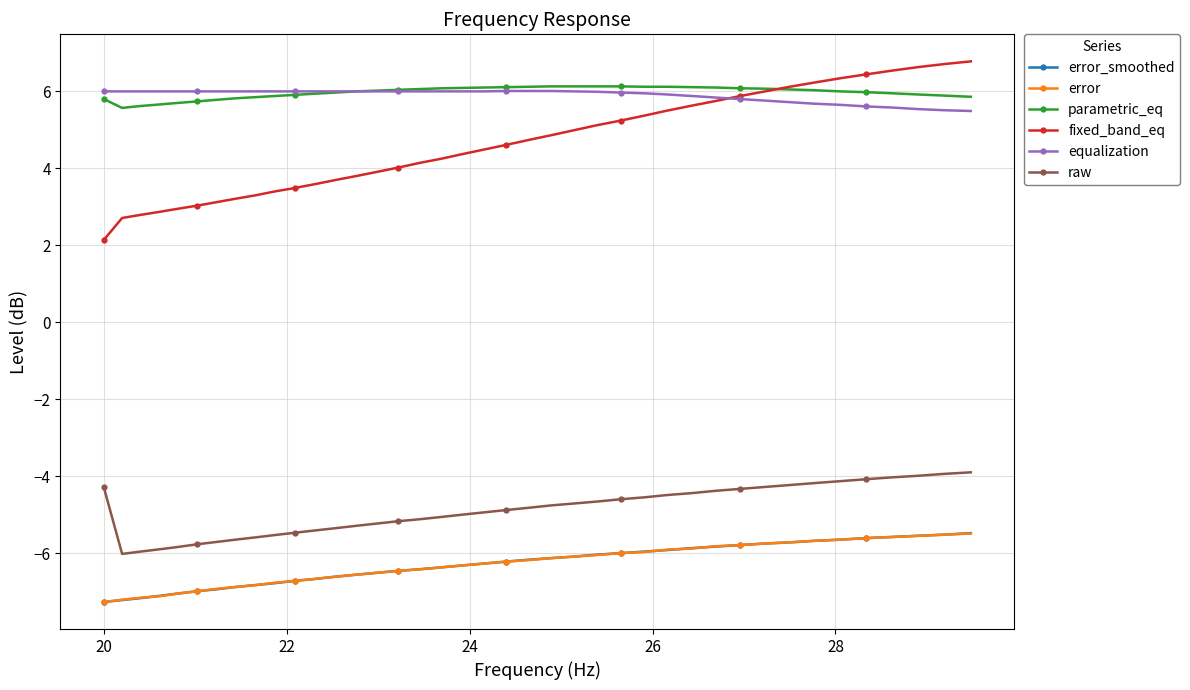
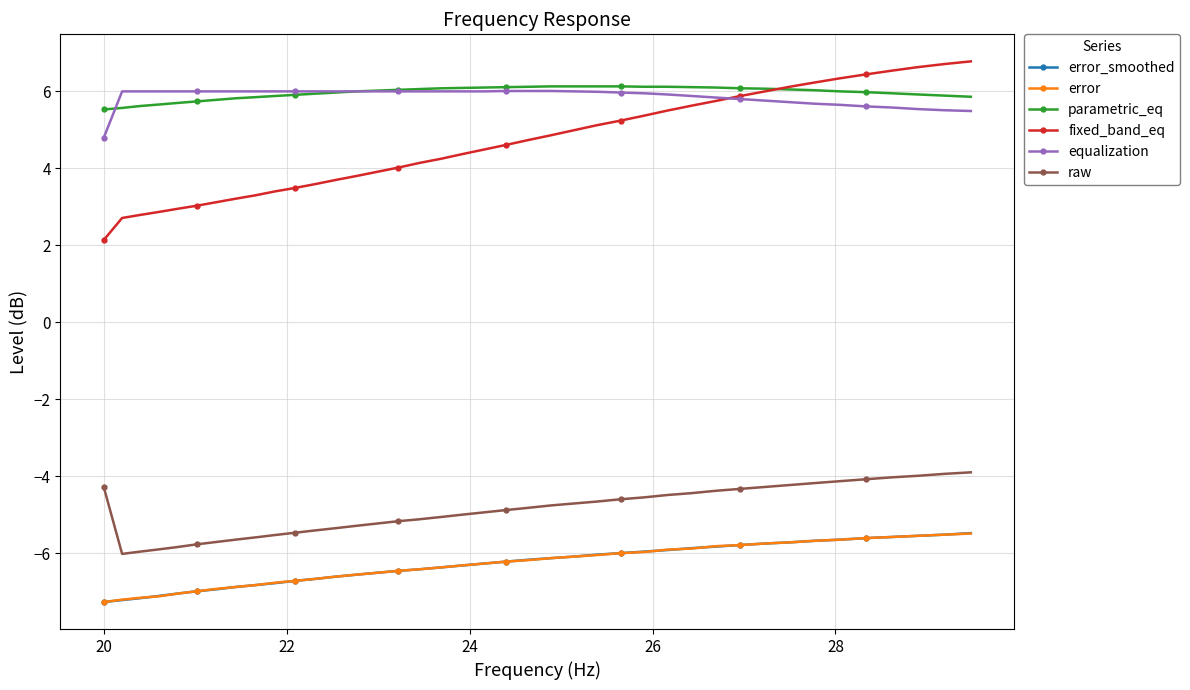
  {
    "parametric_eq": {
-     "20": 5.8
+     "20": 5.5
    },
    "fixed_band_eq": {
      "20": 2.1
    },
    "equalization": {
-     "20": 6.0
+     "20": 4.8
    },
    "raw": {
      "20": -4.3
    }
  }
